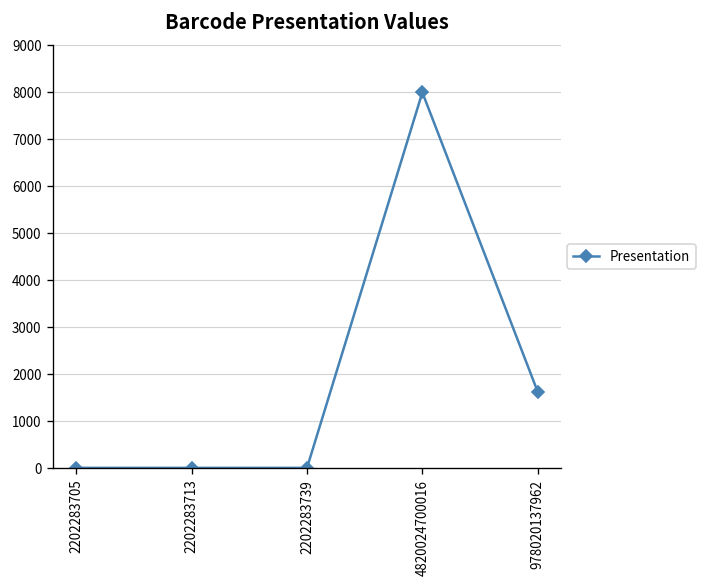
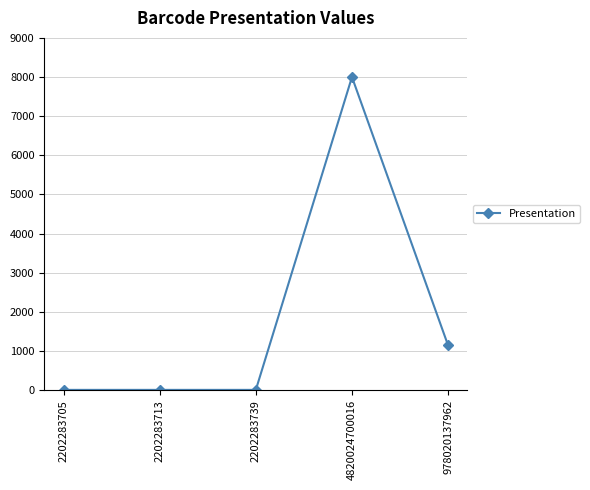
  {
    "2202283705": 0,
    "2202283713": 0,
    "2202283739": 0,
    "4820024700016": 8000,
-   "978020137962": 1600
+   "978020137962": 1100
  }
